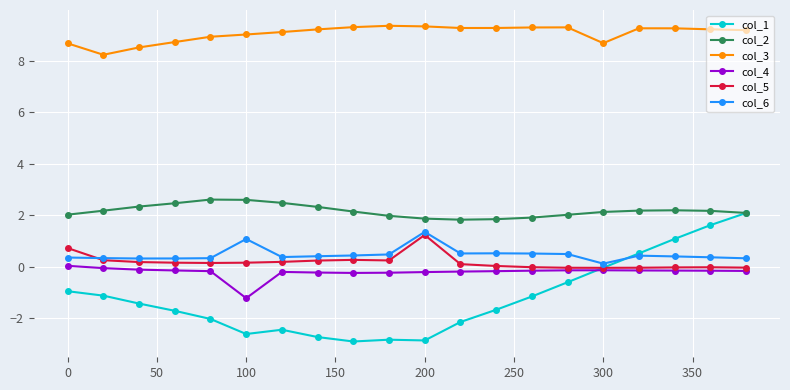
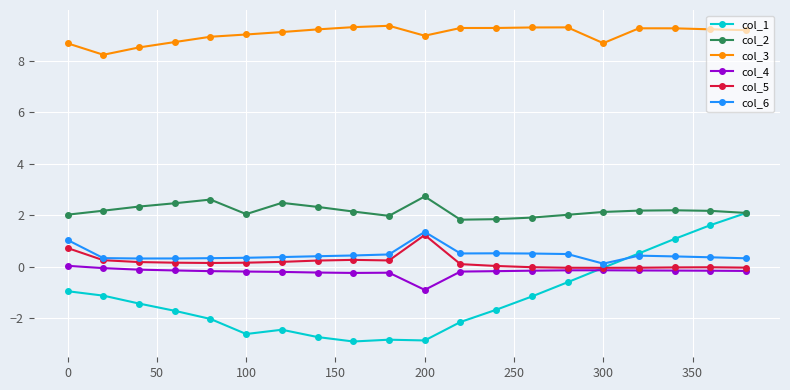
  {
    "col_1": {
      "0": -1.0,
      "100": -2.6,
      "200": -2.9
    },
    "col_2": {
      "0": 2.0,
-     "100": 2.6,
-     "200": 1.9,
+     "100": 2.0,
+     "200": 2.7,
      "300": 2.1
    },
    "col_3": {
      "0": 8.7,
      "100": 9.0,
-     "200": 9.3,
+     "200": 9.0,
      "300": 8.7
    },
    "col_4": {
      "0": 0.0,
-     "100": -1.2,
-     "200": -0.2
+     "100": -0.2,
+     "200": -0.9
    },
    "col_5": {
      "0": 0.7,
      "100": 0.2,
      "200": 1.2
    },
    "col_6": {
-     "0": 0.4,
-     "100": 1.1,
+     "0": 1.0,
+     "100": 0.3,
      "200": 1.4,
      "300": 0.1
    }
  }
